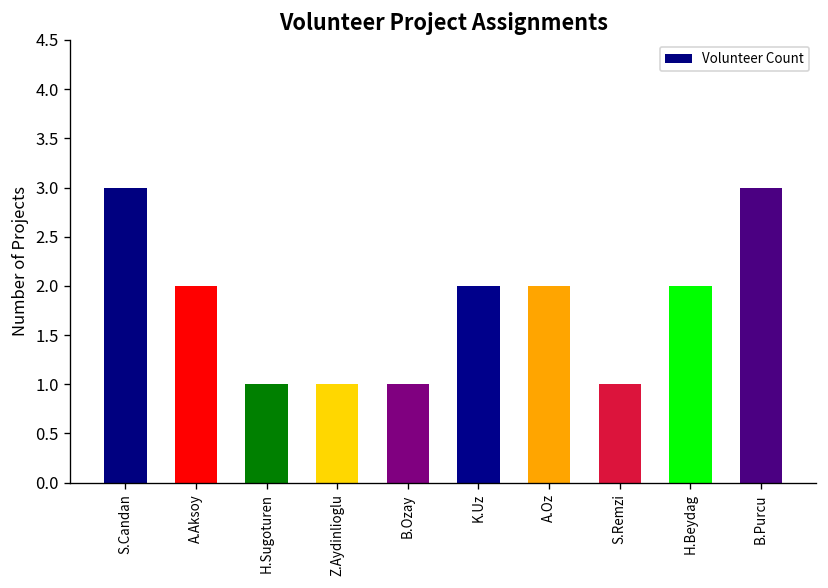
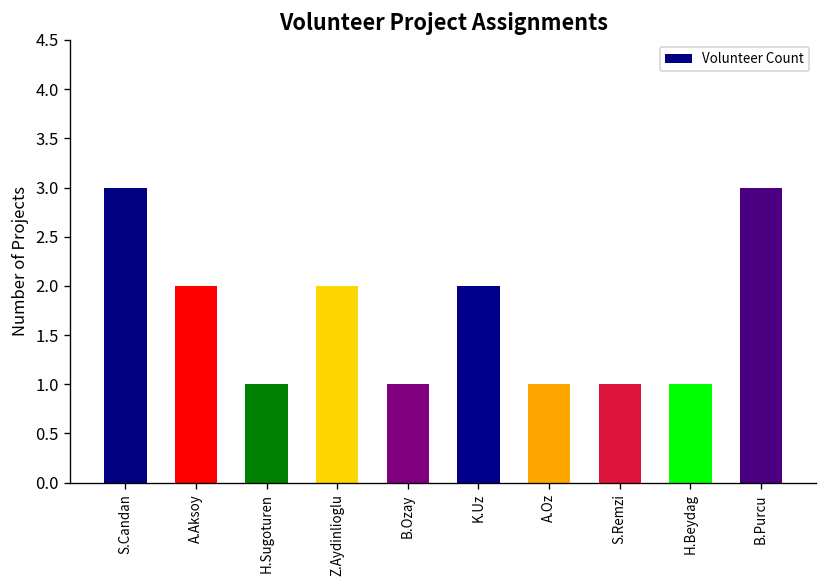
  {
    "S.Candan": 3,
    "A.Aksoy": 2,
    "H.Sugoturen": 1,
-   "Z.Aydinlioglu": 1,
+   "Z.Aydinlioglu": 2,
    "B.Ozay": 1,
    "K.Uz": 2,
-   "A.Oz": 2,
+   "A.Oz": 1,
    "S.Remzi": 1,
-   "H.Beydag": 2,
+   "H.Beydag": 1,
    "B.Purcu": 3
  }
